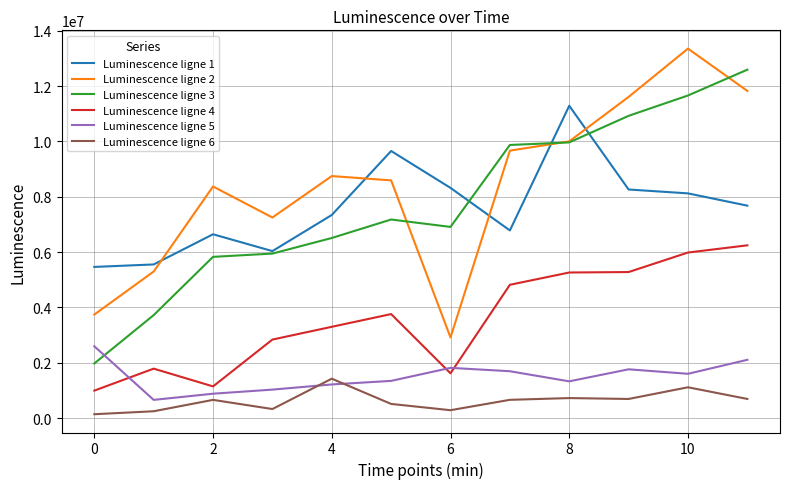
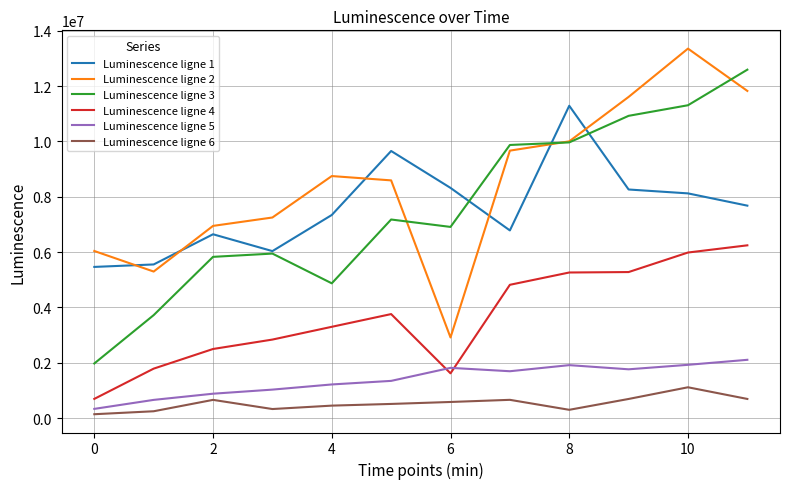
  {
    "Luminescence ligne 1": {
      "0": 5500000,
      "2": 6600000,
      "4": 7300000,
      "6": 8300000,
      "8": 11300000,
      "10": 8100000
    },
    "Luminescence ligne 2": {
-     "0": 3700000,
-     "2": 8400000,
+     "0": 6000000,
+     "2": 6900000,
      "4": 8700000,
      "6": 2900000,
      "10": 13400000
    },
    "Luminescence ligne 3": {
      "0": 2000000,
      "2": 5800000,
-     "4": 6500000,
+     "4": 4900000,
      "6": 6900000,
-     "10": 11700000
+     "10": 11300000
    },
    "Luminescence ligne 4": {
-     "0": 1000000,
-     "2": 1100000,
+     "0": 700000,
+     "2": 2500000,
      "4": 3300000,
      "6": 1600000,
      "8": 5300000,
      "10": 6000000
    },
    "Luminescence ligne 5": {
-     "0": 2600000,
+     "0": 300000,
      "2": 900000,
      "4": 1200000,
      "6": 1800000,
-     "8": 1300000,
-     "10": 1600000
+     "8": 1900000,
+     "10": 1900000
    },
    "Luminescence ligne 6": {
      "0": 100000,
      "2": 700000,
-     "4": 1400000,
-     "6": 300000,
-     "8": 700000,
+     "4": 400000,
+     "6": 600000,
+     "8": 300000,
      "10": 1100000
    }
  }
